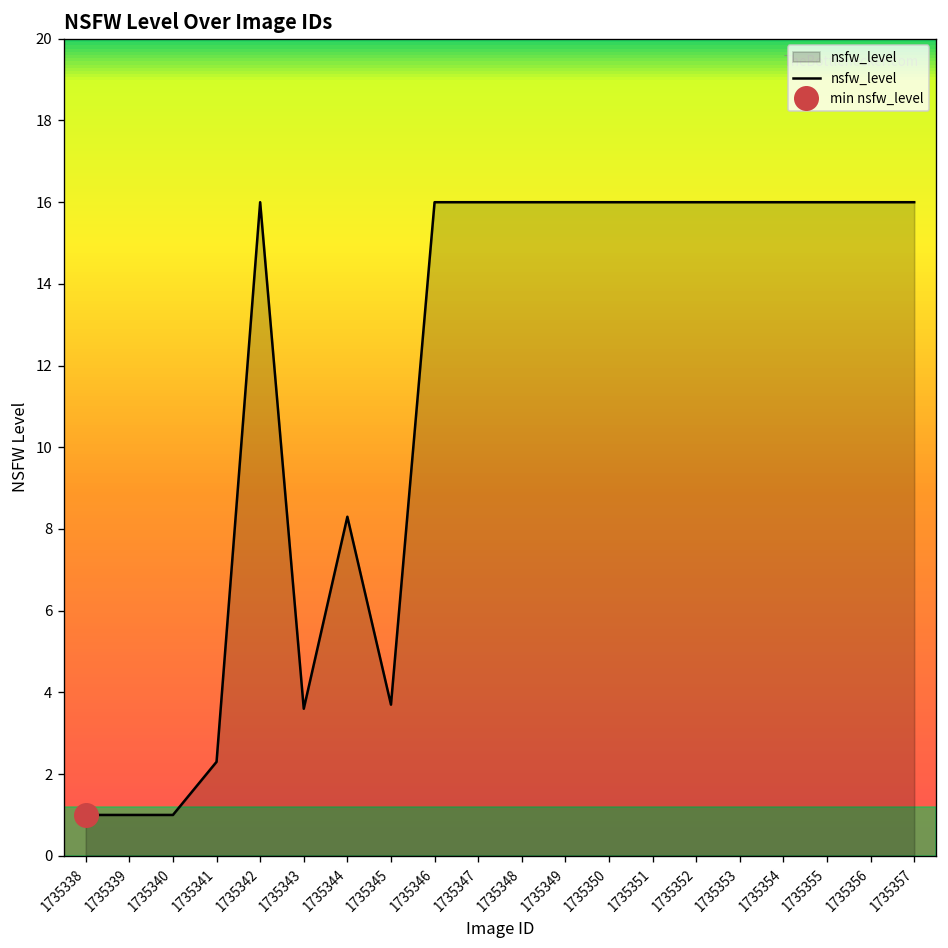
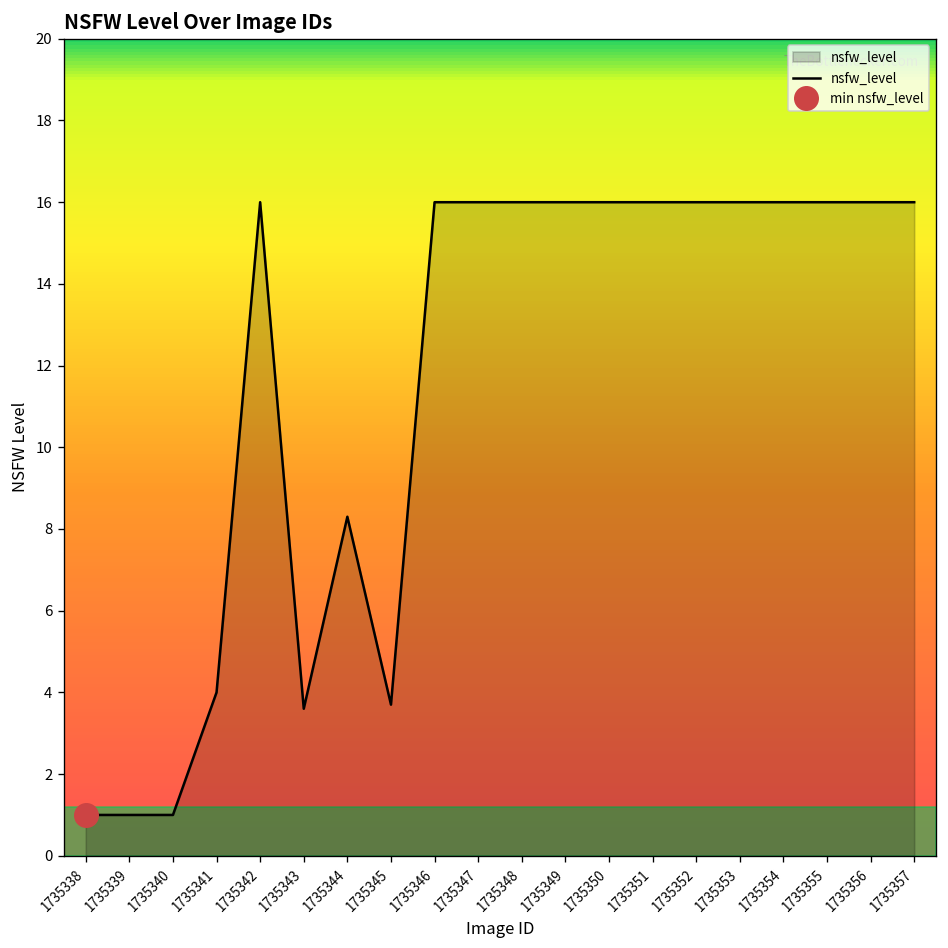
  {
    "nsfw_level": {
-     "1735341": 2.3,
+     "1735341": 4.0,
      "1735342": 16.0,
      "1735343": 3.6,
      "1735344": 8.3,
      "1735345": 3.7,
      "1735346": 16.0,
      "1735347": 16.0,
      "1735348": 16.0,
      "1735349": 16.0,
      "1735350": 16.0,
      "1735351": 16.0,
      "1735352": 16.0,
      "1735353": 16.0,
      "1735354": 16.0,
      "1735355": 16.0,
      "1735356": 16.0,
      "1735357": 16.0
    }
  }
